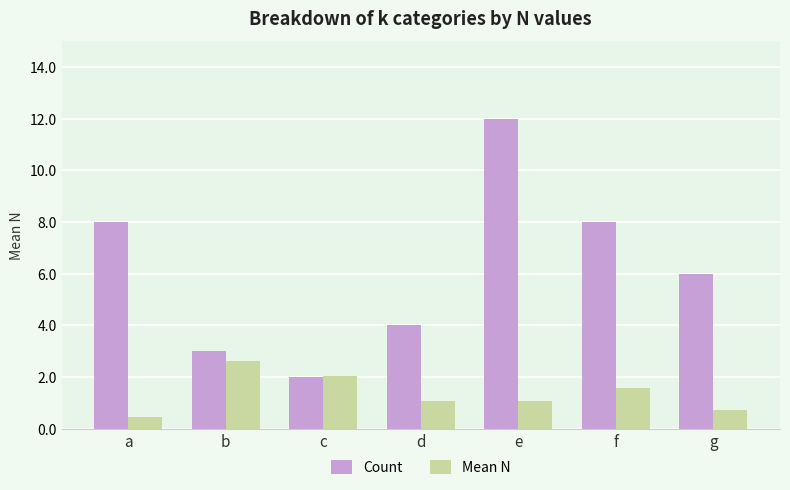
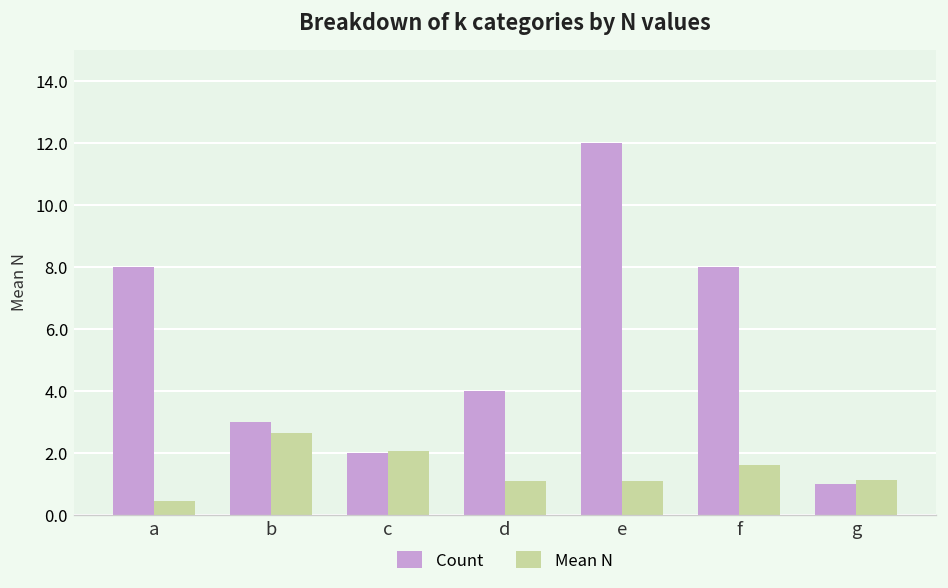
  {
    "Count": {
      "a": 8,
      "b": 3,
      "c": 2,
      "d": 4,
      "e": 12,
      "f": 8,
-     "g": 6
+     "g": 1
    },
    "Mean N": {
      "a": 0.5,
      "b": 2.6,
      "c": 2.0,
      "d": 1.1,
      "e": 1.1,
      "f": 1.6,
-     "g": 0.7
+     "g": 1.1
    }
  }
